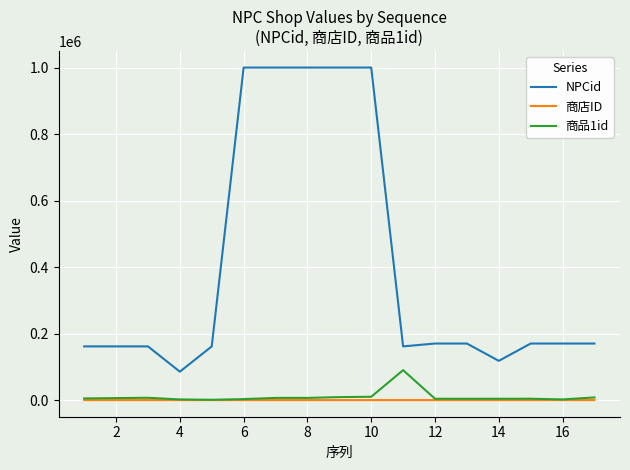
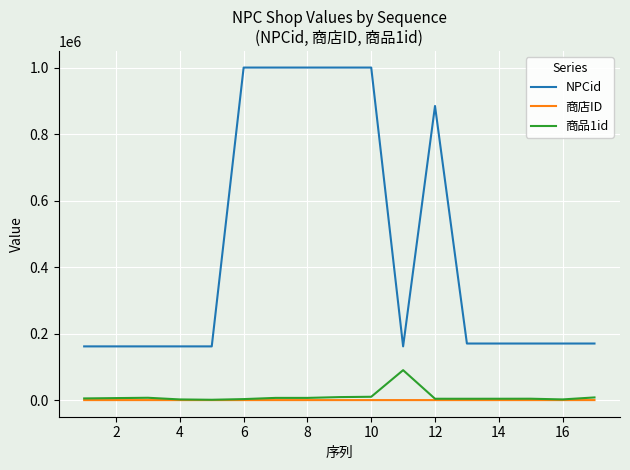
  {
    "NPCid": {
      "2": 160000,
-     "4": 90000,
+     "4": 160000,
      "6": 1000000,
      "8": 1000000,
      "10": 1000000,
-     "12": 170000,
-     "14": 120000,
+     "12": 880000,
+     "14": 170000,
      "16": 170000
    },
    "商店ID": {
      "10": 0
    },
    "商品1id": {
      "10": 10000
    }
  }
